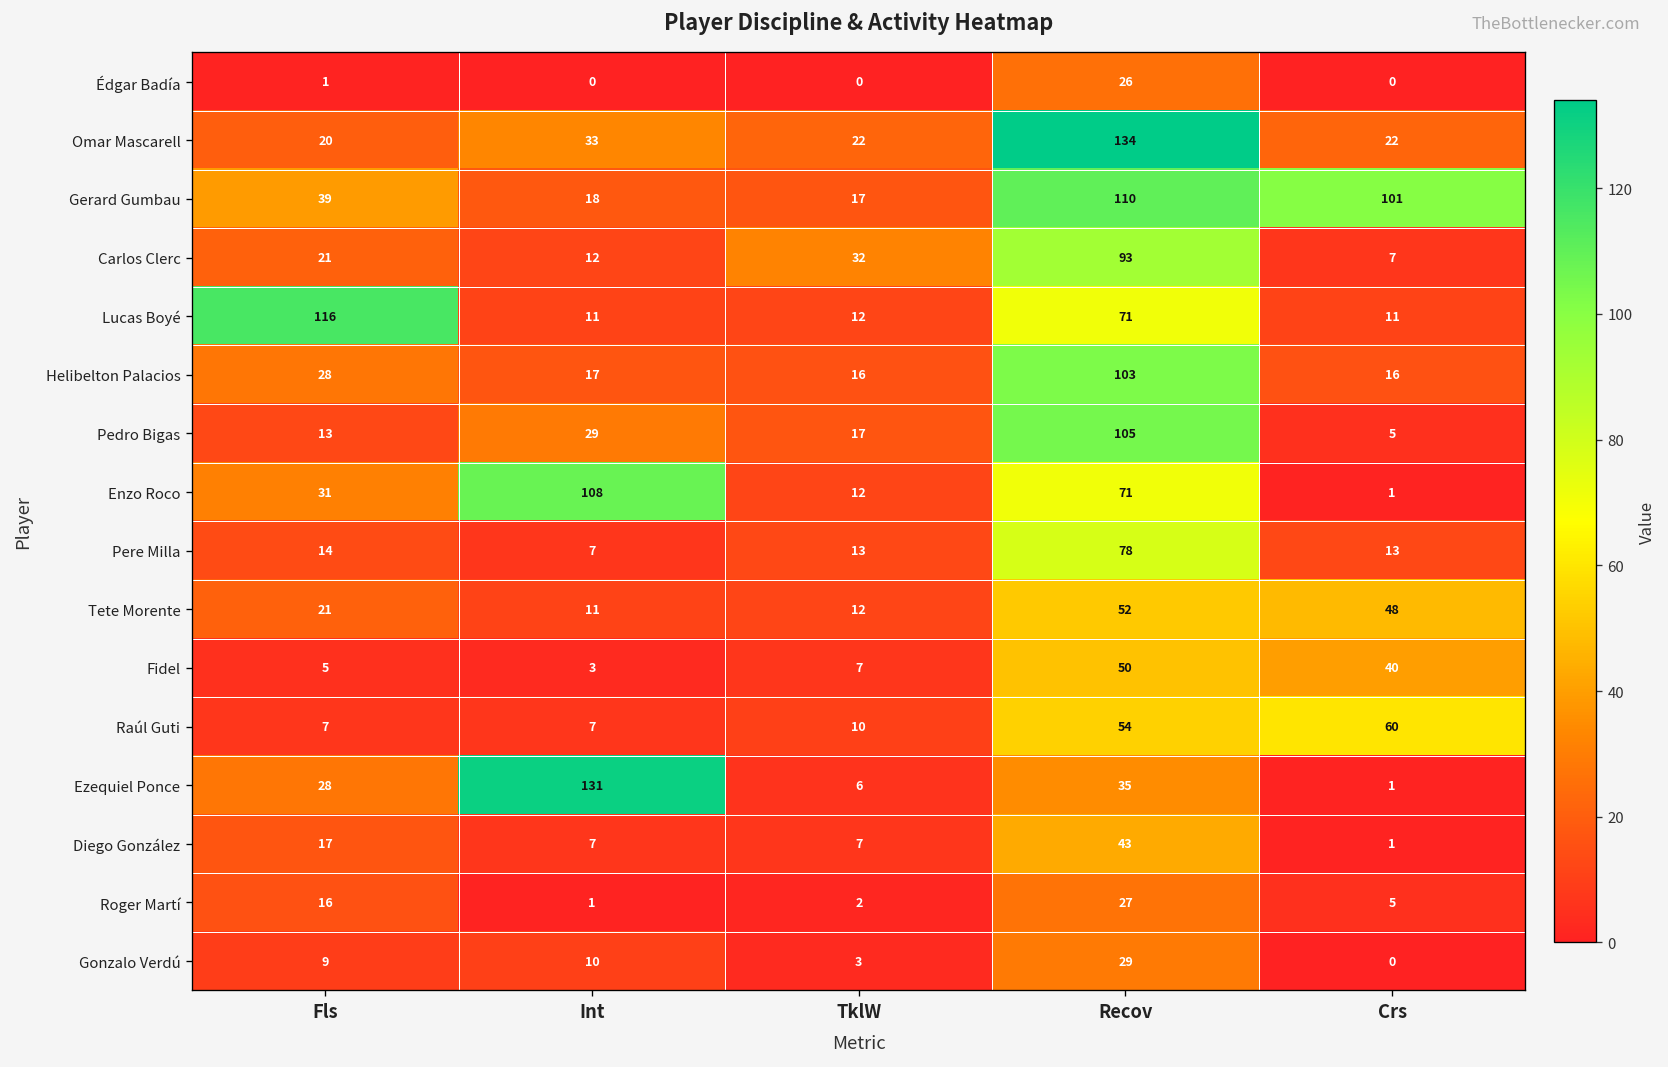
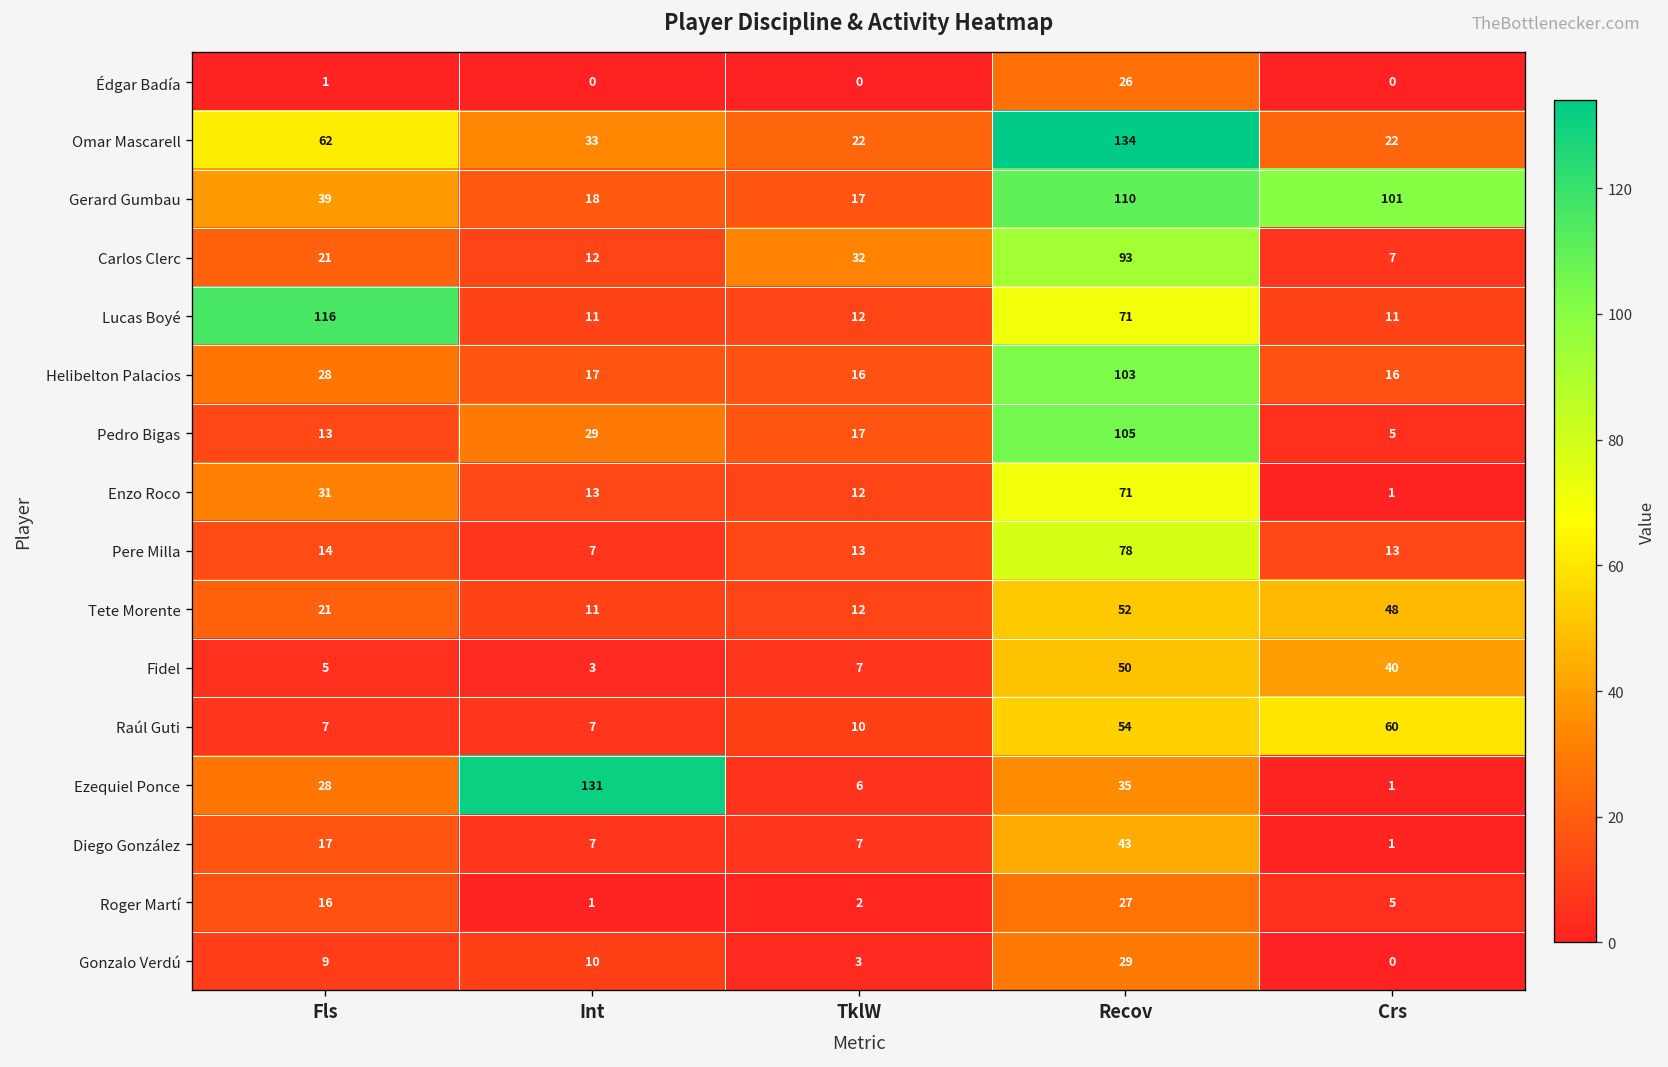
  {
    "Édgar Badía": {
      "Fls": 1,
      "Int": 0,
      "TklW": 0,
      "Recov": 26,
      "Crs": 0
    },
    "Omar Mascarell": {
-     "Fls": 20,
+     "Fls": 62,
      "Int": 33,
      "TklW": 22,
      "Recov": 134,
      "Crs": 22
    },
    "Gerard Gumbau": {
      "Fls": 39,
      "Int": 18,
      "TklW": 17,
      "Recov": 110,
      "Crs": 101
    },
    "Carlos Clerc": {
      "Fls": 21,
      "Int": 12,
      "TklW": 32,
      "Recov": 93,
      "Crs": 7
    },
    "Lucas Boyé": {
      "Fls": 116,
      "Int": 11,
      "TklW": 12,
      "Recov": 71,
      "Crs": 11
    },
    "Helibelton Palacios": {
      "Fls": 28,
      "Int": 17,
      "TklW": 16,
      "Recov": 103,
      "Crs": 16
    },
    "Pedro Bigas": {
      "Fls": 13,
      "Int": 29,
      "TklW": 17,
      "Recov": 105,
      "Crs": 5
    },
    "Enzo Roco": {
      "Fls": 31,
-     "Int": 108,
+     "Int": 13,
      "TklW": 12,
      "Recov": 71,
      "Crs": 1
    },
    "Pere Milla": {
      "Fls": 14,
      "Int": 7,
      "TklW": 13,
      "Recov": 78,
      "Crs": 13
    },
    "Tete Morente": {
      "Fls": 21,
      "Int": 11,
      "TklW": 12,
      "Recov": 52,
      "Crs": 48
    },
    "Fidel": {
      "Fls": 5,
      "Int": 3,
      "TklW": 7,
      "Recov": 50,
      "Crs": 40
    },
    "Raúl Guti": {
      "Fls": 7,
      "Int": 7,
      "TklW": 10,
      "Recov": 54,
      "Crs": 60
    },
    "Ezequiel Ponce": {
      "Fls": 28,
      "Int": 131,
      "TklW": 6,
      "Recov": 35,
      "Crs": 1
    },
    "Diego González": {
      "Fls": 17,
      "Int": 7,
      "TklW": 7,
      "Recov": 43,
      "Crs": 1
    },
    "Roger Martí": {
      "Fls": 16,
      "Int": 1,
      "TklW": 2,
      "Recov": 27,
      "Crs": 5
    },
    "Gonzalo Verdú": {
      "Fls": 9,
      "Int": 10,
      "TklW": 3,
      "Recov": 29,
      "Crs": 0
    }
  }
